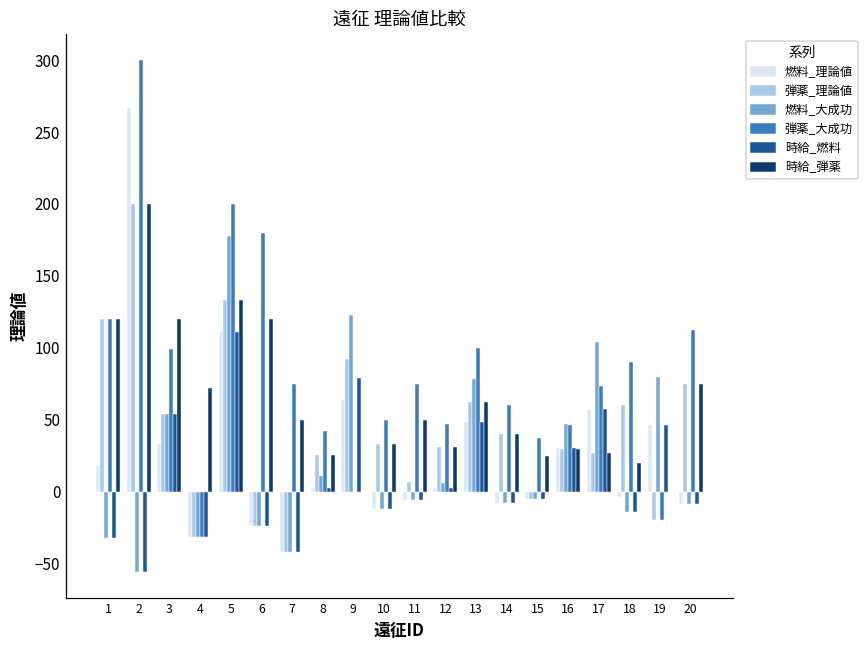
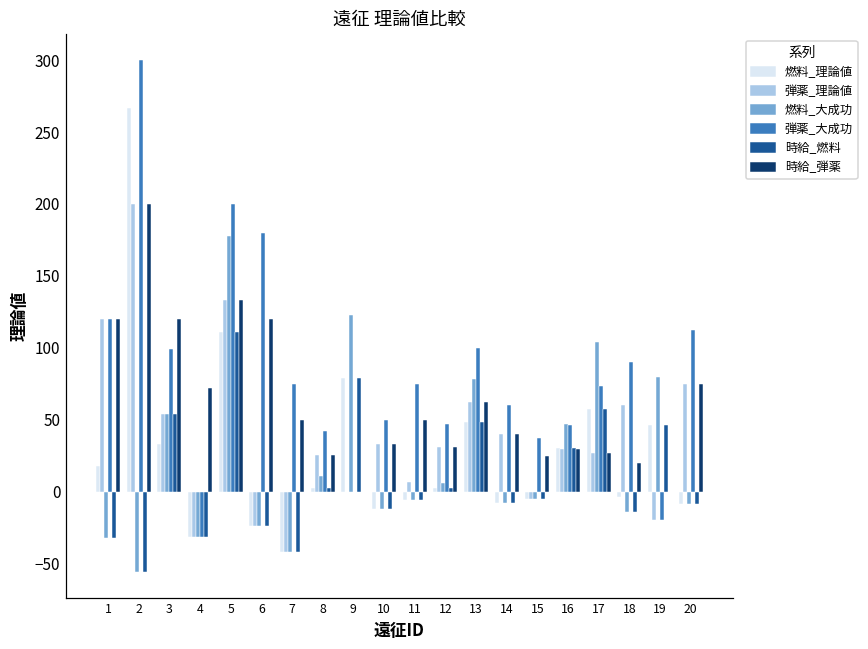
  {
    "燃料_理論値": {
      "1": 18,
      "2": 267,
      "3": 33,
      "4": -31,
      "5": 111,
      "6": -24,
      "7": -42,
      "8": 3,
-     "9": 64,
+     "9": 79,
      "10": -12,
      "11": -6,
      "12": 3,
      "13": 48,
      "14": -8,
      "15": -5,
      "16": 30,
      "17": 57,
      "18": -3,
      "19": 46,
      "20": -9
    },
    "弾薬_理論値": {
      "1": 120,
      "2": 200,
      "3": 54,
      "4": -31,
      "5": 133,
      "6": -24,
      "7": -42,
      "8": 25,
-     "9": 92,
+     "9": 0,
      "10": 33,
      "11": 7,
      "12": 31,
      "13": 63,
      "14": 40,
      "15": -5,
      "16": 30,
      "17": 27,
      "18": 60,
      "19": -19,
      "20": 75
    }
  }
